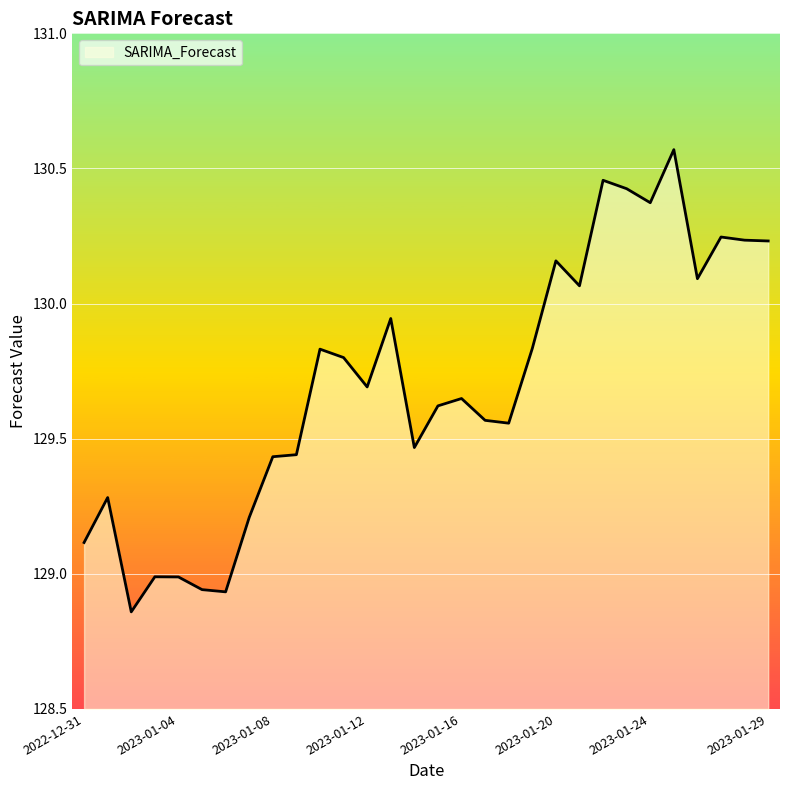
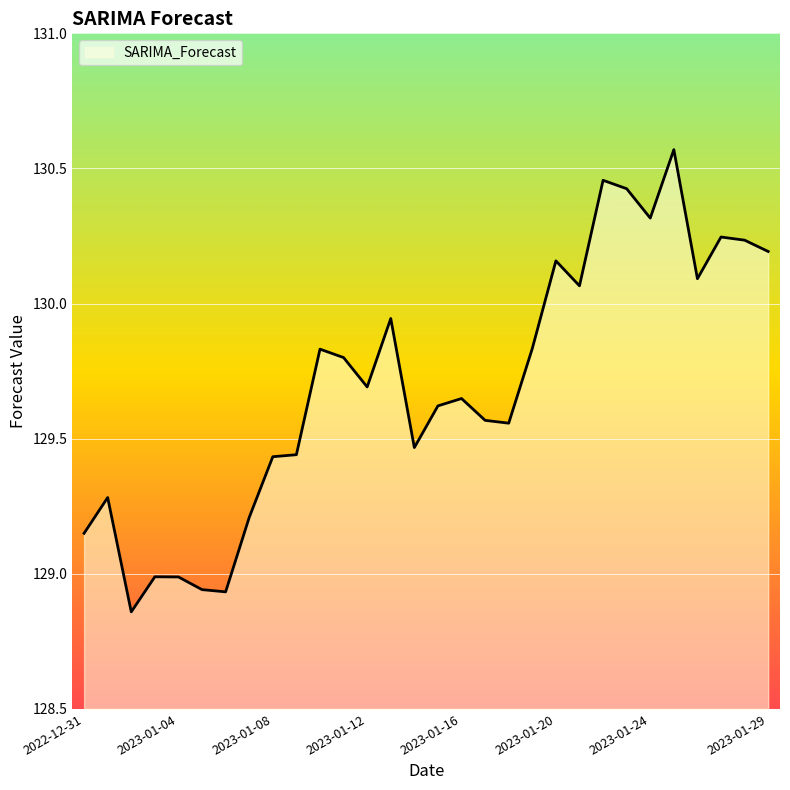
  {
-   "2022-12-31": 129.12,
+   "2022-12-31": 129.15,
    "2023-01-04": 128.99,
    "2023-01-08": 129.43,
    "2023-01-12": 129.69,
    "2023-01-16": 129.65,
    "2023-01-20": 130.16,
-   "2023-01-24": 130.37,
-   "2023-01-29": 130.23
+   "2023-01-24": 130.32,
+   "2023-01-29": 130.19
  }
